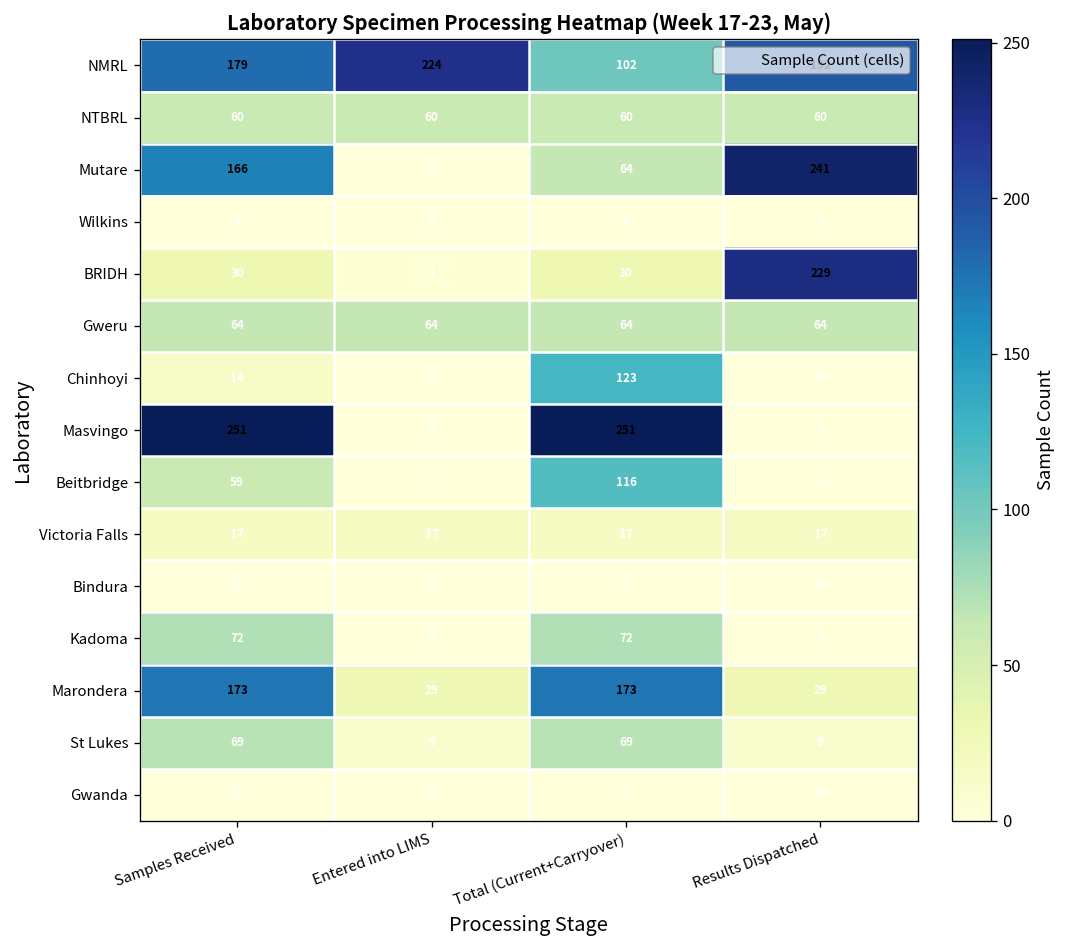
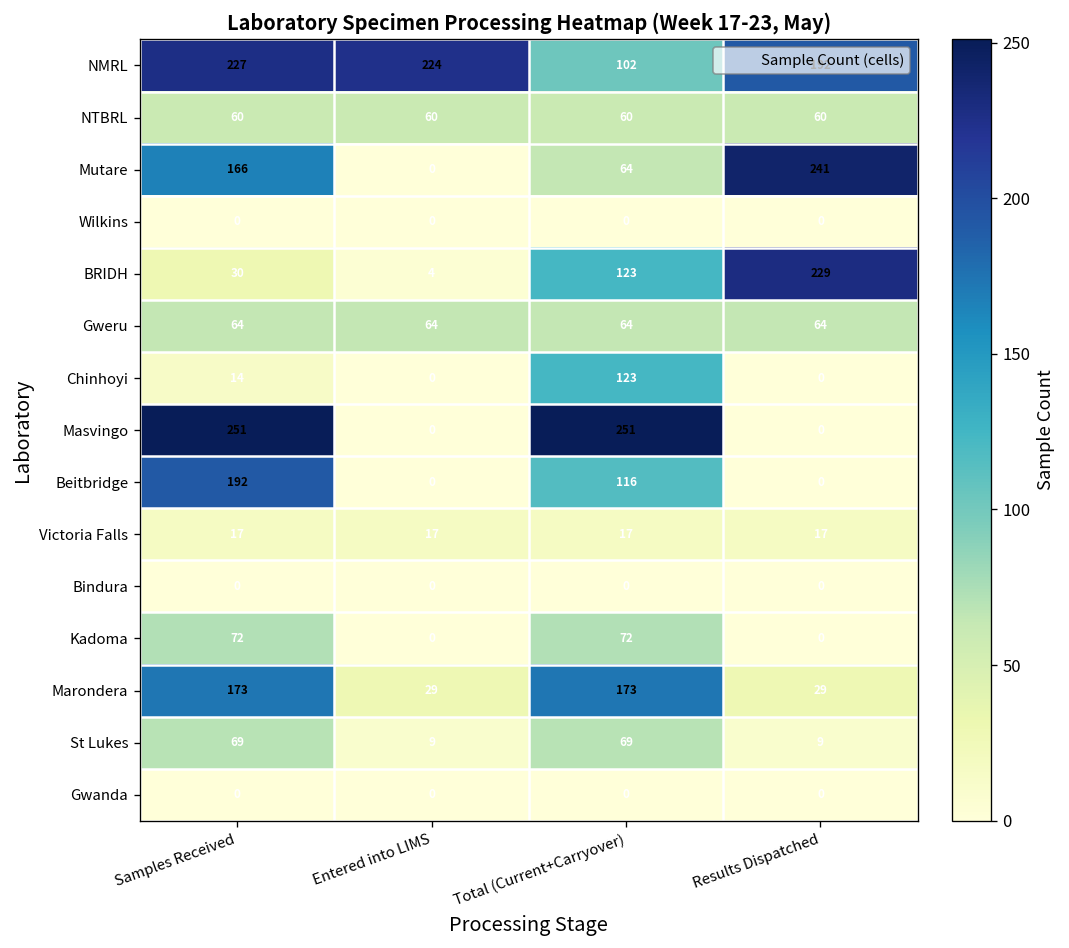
  {
    "NMRL": {
-     "Samples Received": 179,
+     "Samples Received": 227,
      "Entered into LIMS": 224,
      "Total (Current+Carryover)": 102
    },
    "NTBRL": {
      "Samples Received": 60,
      "Entered into LIMS": 60,
      "Total (Current+Carryover)": 60,
      "Results Dispatched": 60
    },
    "Mutare": {
      "Samples Received": 166,
      "Total (Current+Carryover)": 64,
      "Results Dispatched": 241
    },
    "BRIDH": {
      "Samples Received": 30,
-     "Total (Current+Carryover)": 30,
+     "Total (Current+Carryover)": 123,
      "Results Dispatched": 229
    },
    "Gweru": {
      "Samples Received": 64,
      "Entered into LIMS": 64,
      "Total (Current+Carryover)": 64,
      "Results Dispatched": 64
    },
    "Chinhoyi": {
      "Samples Received": 14,
      "Total (Current+Carryover)": 123
    },
    "Masvingo": {
      "Samples Received": 251,
      "Total (Current+Carryover)": 251
    },
    "Beitbridge": {
-     "Samples Received": 59,
+     "Samples Received": 192,
      "Total (Current+Carryover)": 116
    },
    "Victoria Falls": {
      "Samples Received": 17,
      "Entered into LIMS": 17,
      "Total (Current+Carryover)": 17,
      "Results Dispatched": 17
    },
    "Kadoma": {
      "Samples Received": 72,
      "Total (Current+Carryover)": 72
    },
    "Marondera": {
      "Samples Received": 173,
      "Entered into LIMS": 29,
      "Total (Current+Carryover)": 173,
      "Results Dispatched": 29
    },
    "St Lukes": {
      "Samples Received": 69,
      "Entered into LIMS": 9,
      "Total (Current+Carryover)": 69,
      "Results Dispatched": 9
    }
  }
